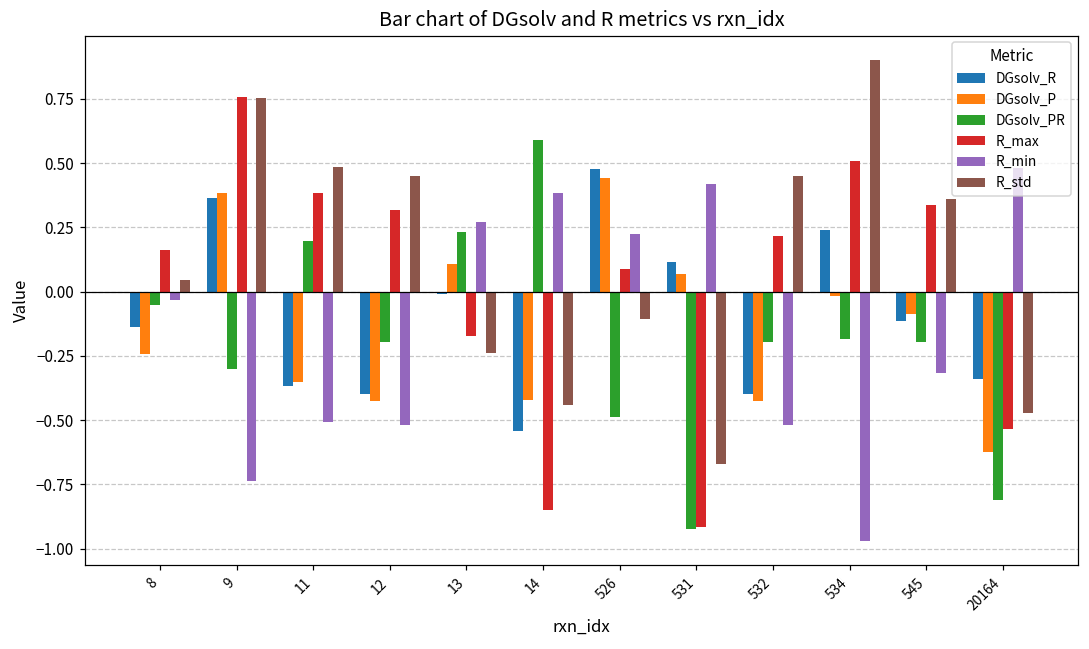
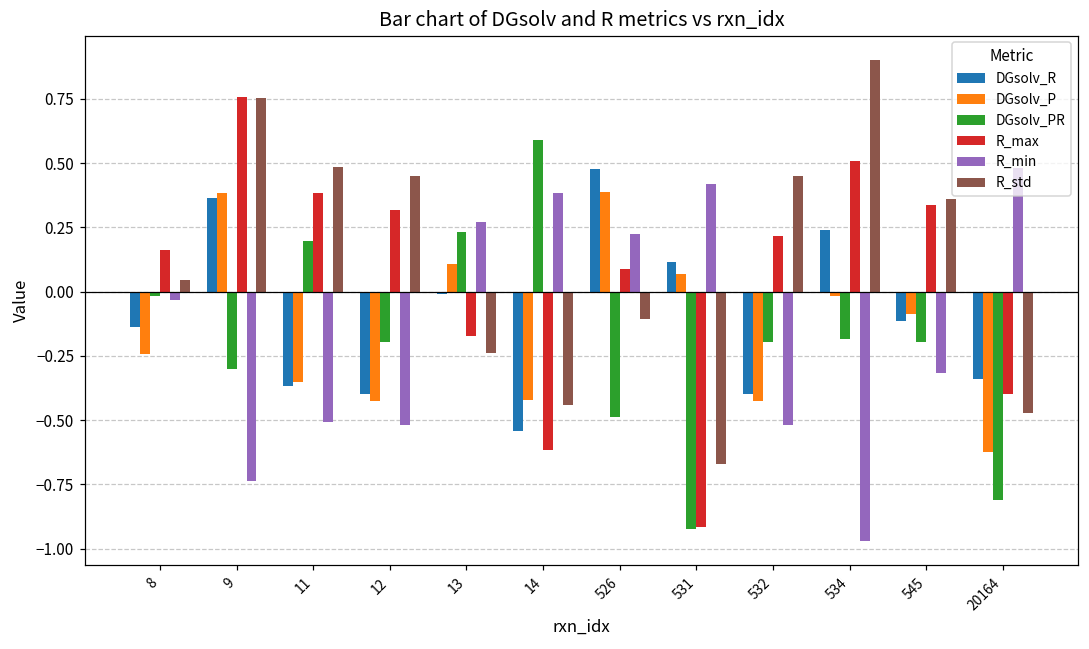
  {
    "DGsolv_R": {
      "8": -0.14,
      "9": 0.36,
      "11": -0.37,
      "12": -0.40,
      "14": -0.54,
      "526": 0.48,
      "531": 0.11,
      "532": -0.40,
      "534": 0.24,
      "545": -0.12,
      "20164": -0.34
    },
    "DGsolv_P": {
      "8": -0.24,
      "9": 0.38,
      "11": -0.35,
      "12": -0.42,
      "13": 0.11,
      "14": -0.42,
-     "526": 0.44,
+     "526": 0.39,
      "531": 0.07,
      "532": -0.42,
      "534": -0.02,
      "545": -0.09,
      "20164": -0.62
    },
    "DGsolv_PR": {
-     "8": -0.05,
+     "8": -0.02,
      "9": -0.30,
      "11": 0.20,
      "12": -0.19,
      "13": 0.23,
      "14": 0.59,
      "526": -0.49,
      "531": -0.92,
      "532": -0.19,
      "534": -0.18,
      "545": -0.20,
      "20164": -0.81
    },
    "R_max": {
      "8": 0.16,
      "9": 0.76,
      "11": 0.38,
      "12": 0.32,
      "13": -0.17,
-     "14": -0.85,
+     "14": -0.62,
      "526": 0.09,
      "531": -0.92,
      "532": 0.22,
      "534": 0.51,
      "545": 0.34,
-     "20164": -0.54
+     "20164": -0.40
    },
    "R_min": {
      "8": -0.03,
      "9": -0.74,
      "11": -0.51,
      "12": -0.52,
      "13": 0.27,
      "14": 0.38,
      "526": 0.23,
      "531": 0.42,
      "532": -0.52,
      "534": -0.97,
      "545": -0.32
    },
    "R_std": {
      "8": 0.05,
      "9": 0.75,
      "11": 0.49,
      "12": 0.45,
      "13": -0.24,
      "14": -0.44,
      "526": -0.11,
      "531": -0.67,
      "532": 0.45,
      "534": 0.90,
      "545": 0.36,
      "20164": -0.47
    }
  }
